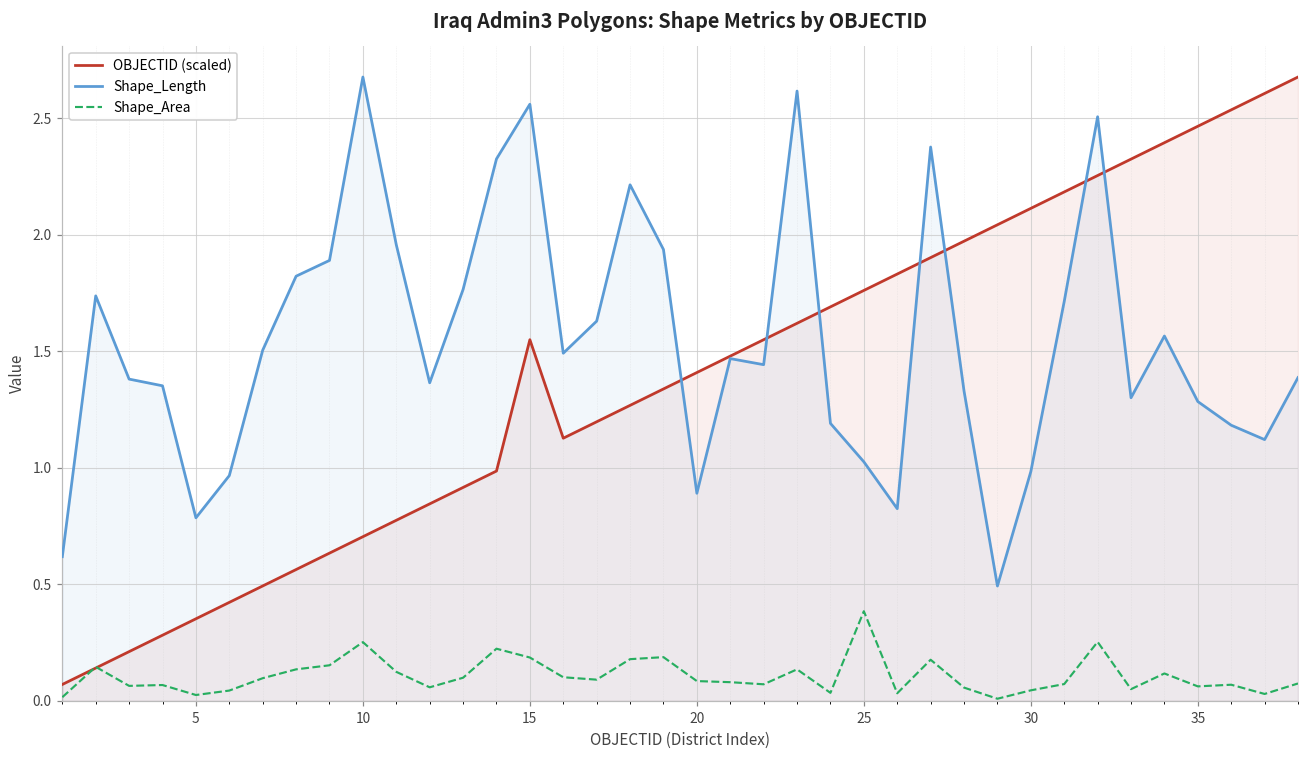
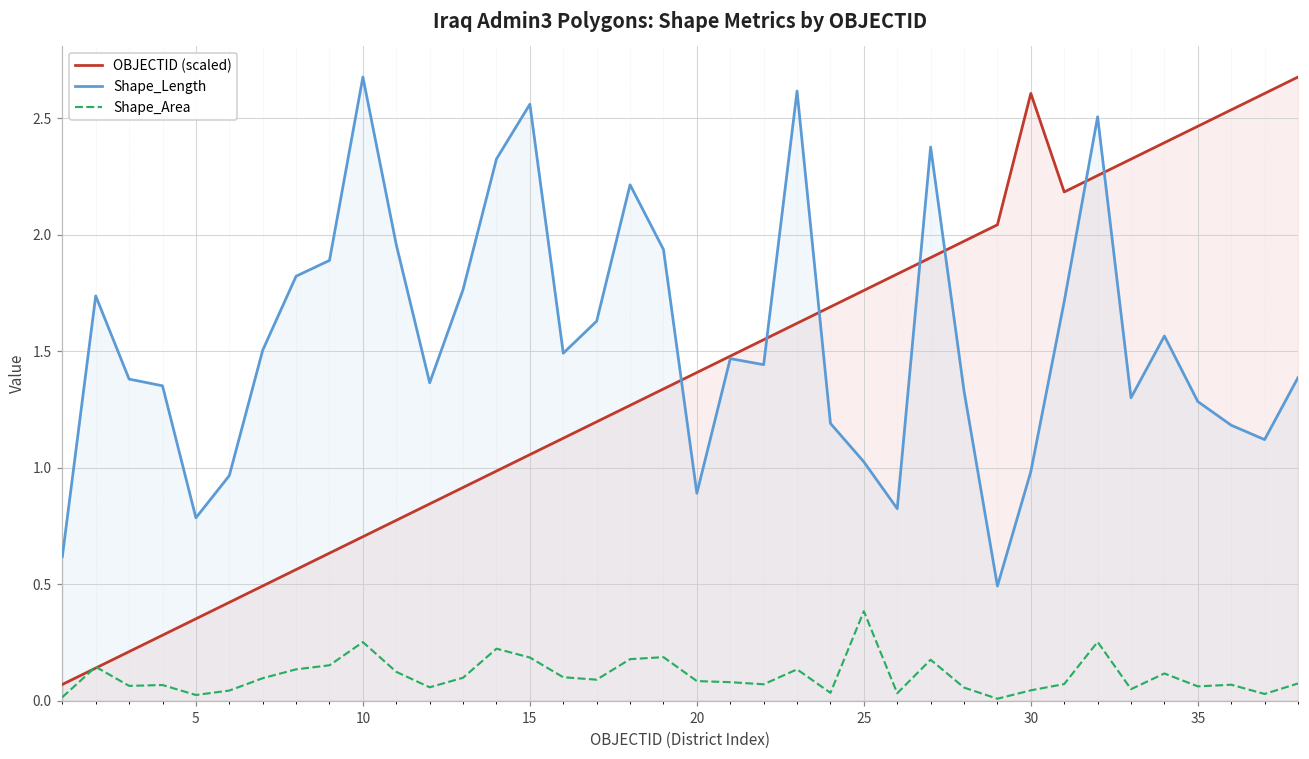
  {
    "OBJECTID (scaled)": {
      "5": 0.35,
      "10": 0.70,
-     "15": 1.55,
+     "15": 1.06,
      "20": 1.41,
      "25": 1.76,
-     "30": 2.11,
+     "30": 2.61,
      "35": 2.47
    },
    "Shape_Length": {
      "5": 0.79,
      "10": 2.68,
      "15": 2.56,
      "20": 0.89,
      "25": 1.03,
      "30": 0.98,
      "35": 1.28
    },
    "Shape_Area": {
      "5": 0.03,
      "10": 0.25,
      "15": 0.19,
      "20": 0.08,
      "25": 0.38,
      "30": 0.05,
      "35": 0.06
    }
  }
